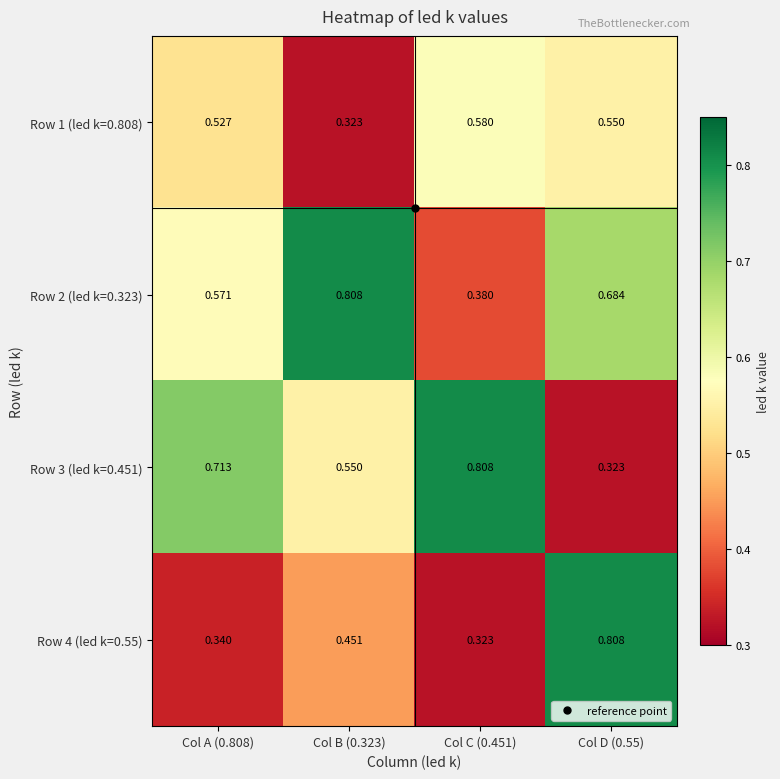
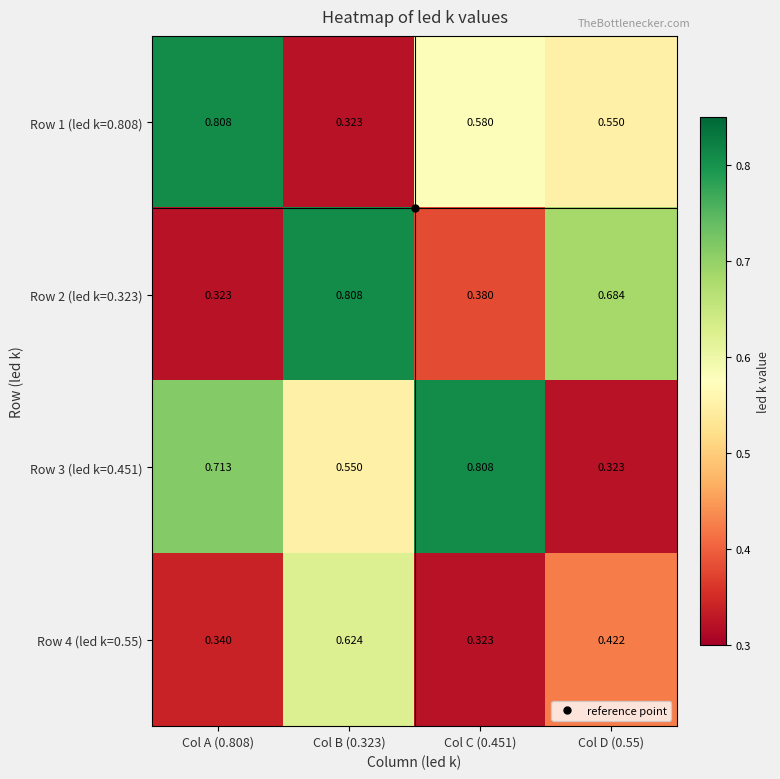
  {
    "Row 1 (led k=0.808)": {
-     "Col A (0.808)": 0.527,
+     "Col A (0.808)": 0.808,
      "Col B (0.323)": 0.323,
      "Col C (0.451)": 0.580,
      "Col D (0.55)": 0.550
    },
    "Row 2 (led k=0.323)": {
-     "Col A (0.808)": 0.571,
+     "Col A (0.808)": 0.323,
      "Col B (0.323)": 0.808,
      "Col C (0.451)": 0.380,
      "Col D (0.55)": 0.684
    },
    "Row 3 (led k=0.451)": {
      "Col A (0.808)": 0.713,
      "Col B (0.323)": 0.550,
      "Col C (0.451)": 0.808,
      "Col D (0.55)": 0.323
    },
    "Row 4 (led k=0.55)": {
      "Col A (0.808)": 0.340,
-     "Col B (0.323)": 0.451,
+     "Col B (0.323)": 0.624,
      "Col C (0.451)": 0.323,
-     "Col D (0.55)": 0.808
+     "Col D (0.55)": 0.422
    }
  }
